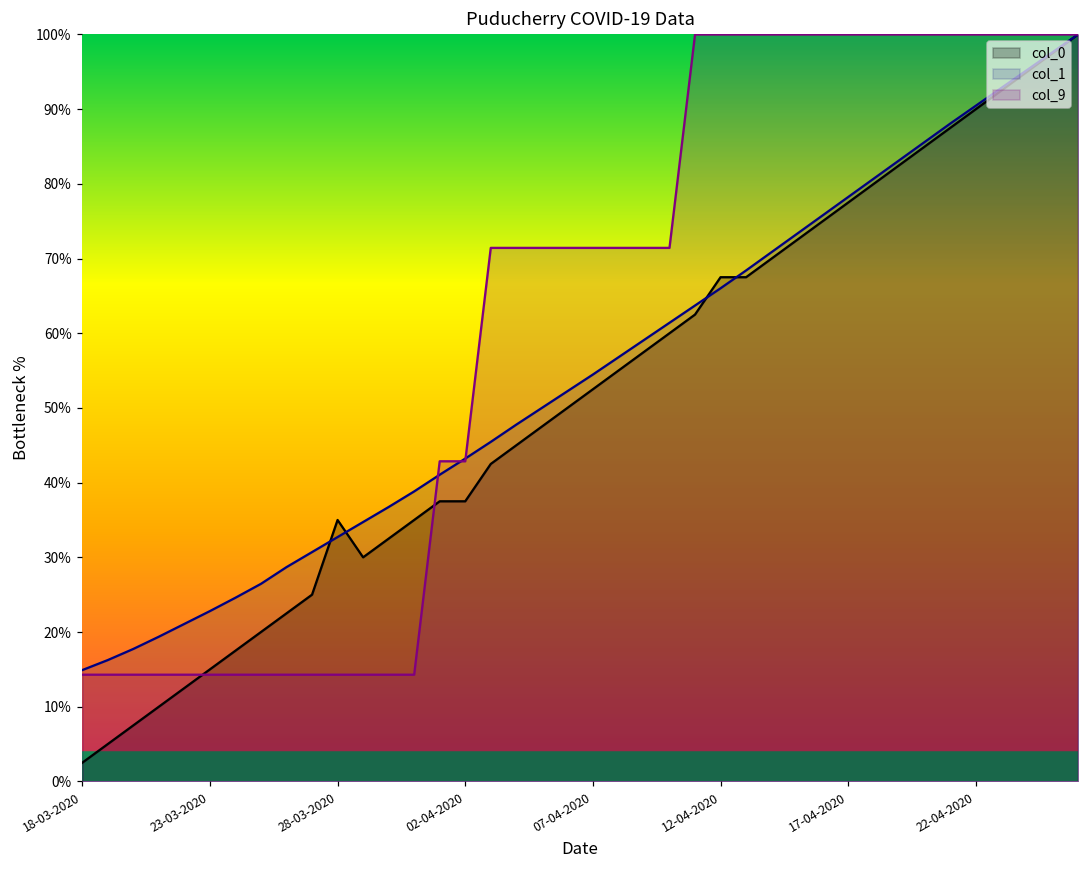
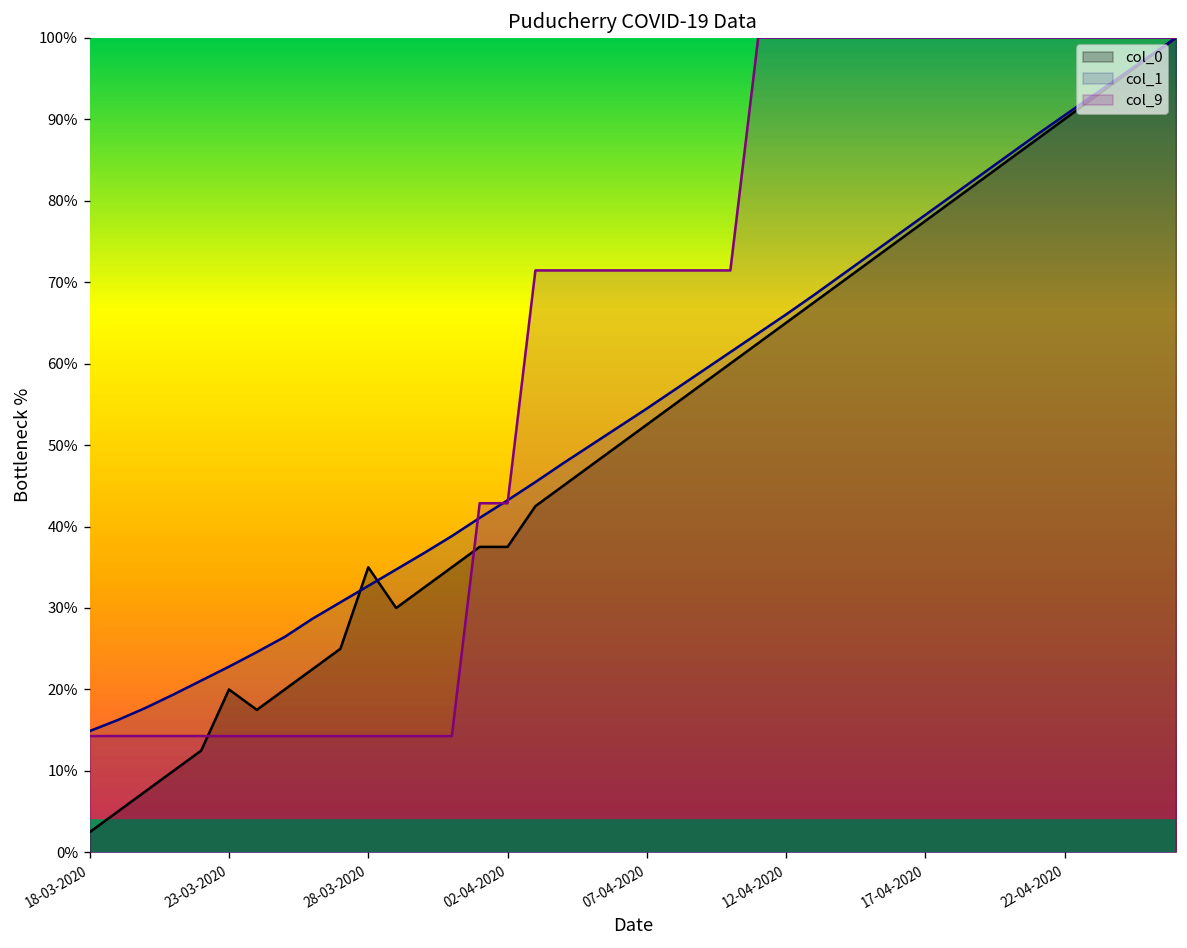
  {
    "col_0": {
-     "23-03-2020": "15%",
+     "23-03-2020": "20%",
      "28-03-2020": "35%",
      "02-04-2020": "38%",
      "07-04-2020": "53%",
-     "12-04-2020": "68%",
+     "12-04-2020": "65%",
      "17-04-2020": "78%",
      "22-04-2020": "90%"
    }
  }
